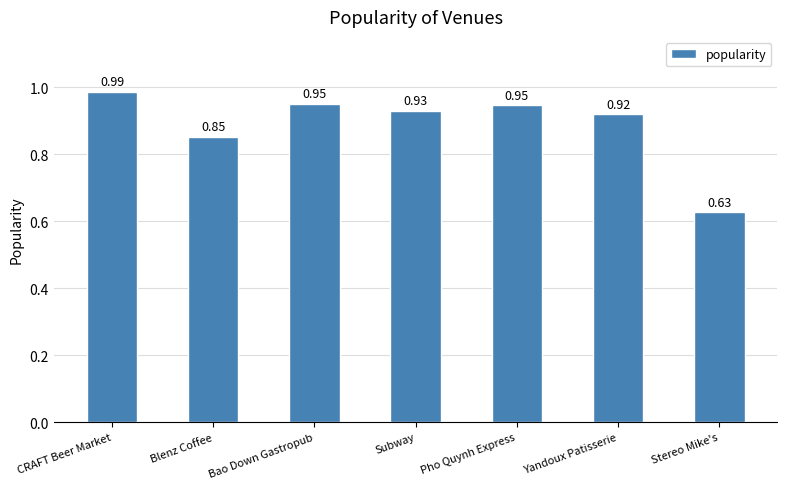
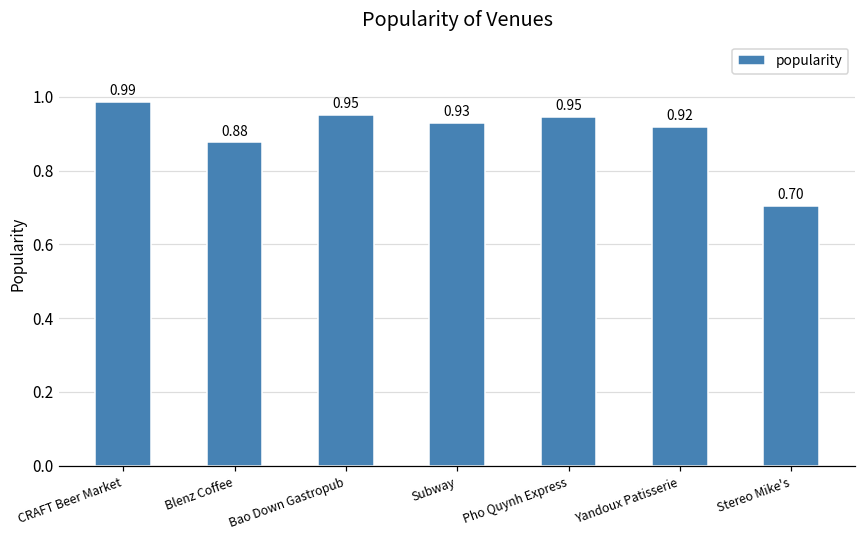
  {
    "CRAFT Beer Market": 0.99,
-   "Blenz Coffee": 0.85,
+   "Blenz Coffee": 0.88,
    "Bao Down Gastropub": 0.95,
    "Subway": 0.93,
    "Pho Quynh Express": 0.95,
    "Yandoux Patisserie": 0.92,
-   "Stereo Mike's": 0.63
+   "Stereo Mike's": 0.70
  }
